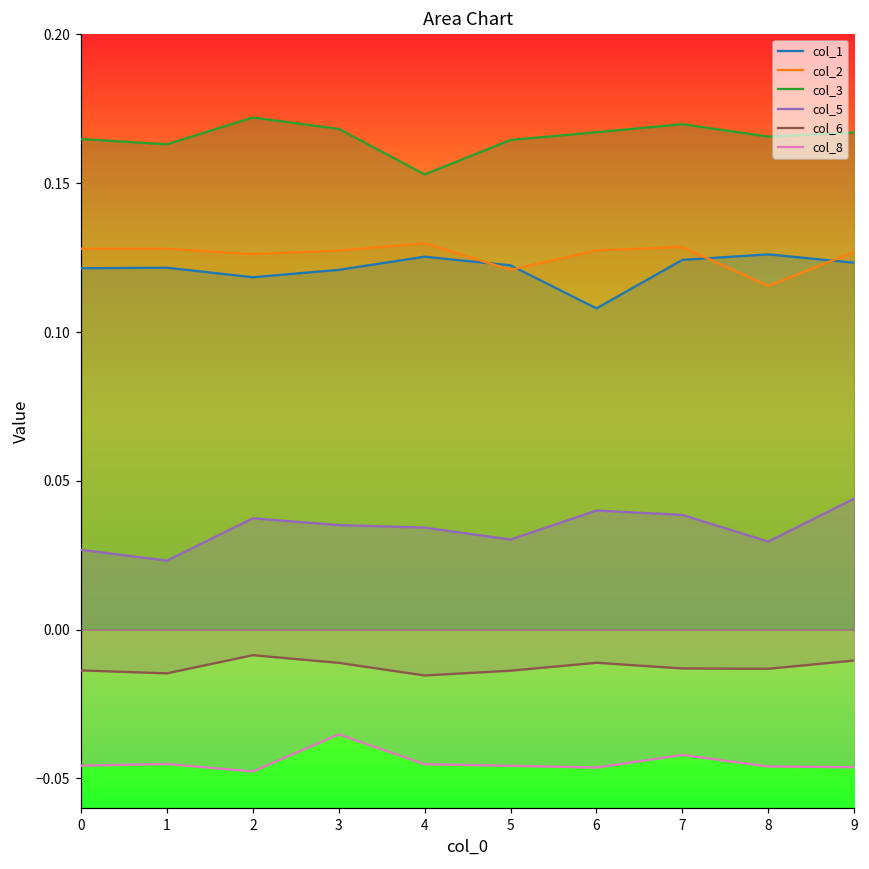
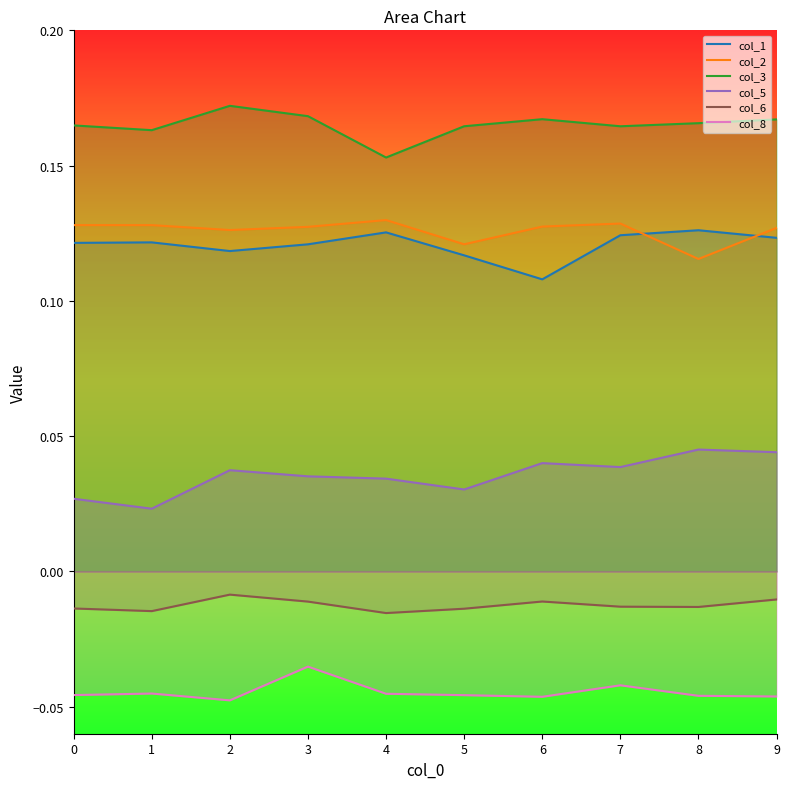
  {
    "col_1": {
      "0": 0.121,
      "1": 0.122,
      "2": 0.118,
      "3": 0.121,
      "4": 0.125,
-     "5": 0.122,
+     "5": 0.117,
      "6": 0.108,
      "7": 0.124,
      "8": 0.126,
      "9": 0.123
    },
    "col_2": {
      "0": 0.128,
      "1": 0.128,
      "2": 0.126,
      "3": 0.127,
      "4": 0.130,
      "5": 0.121,
      "6": 0.127,
      "7": 0.129,
      "8": 0.115,
      "9": 0.127
    },
    "col_3": {
      "0": 0.165,
      "1": 0.163,
      "2": 0.172,
      "3": 0.168,
      "4": 0.153,
      "5": 0.165,
      "6": 0.167,
-     "7": 0.170,
+     "7": 0.165,
      "8": 0.166,
      "9": 0.167
    },
    "col_5": {
      "0": 0.027,
      "1": 0.023,
      "2": 0.037,
      "3": 0.035,
      "4": 0.034,
      "5": 0.030,
      "6": 0.040,
      "7": 0.039,
-     "8": 0.030,
+     "8": 0.045,
      "9": 0.044
    },
    "col_8": {
      "0": -0.046,
      "1": -0.045,
      "2": -0.048,
      "3": -0.035,
      "4": -0.045,
      "5": -0.046,
      "6": -0.046,
      "7": -0.042,
      "8": -0.046,
      "9": -0.046
    }
  }
